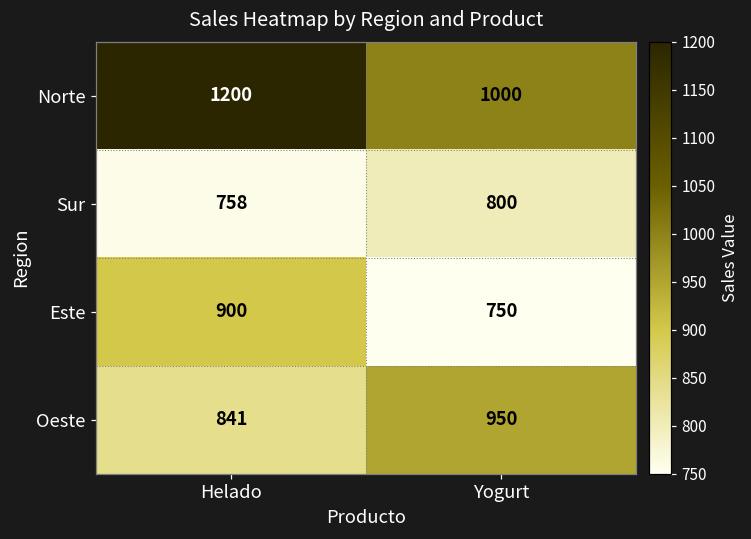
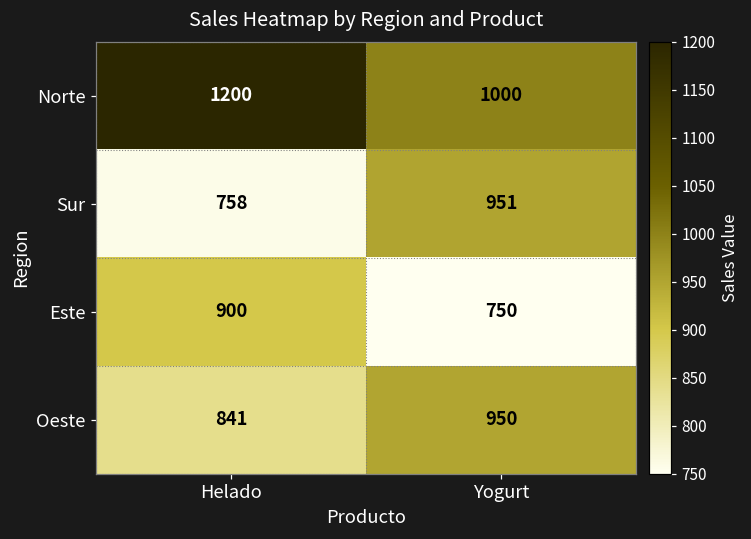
  {
    "Norte": {
      "Helado": 1200,
      "Yogurt": 1000
    },
    "Sur": {
      "Helado": 758,
-     "Yogurt": 800
+     "Yogurt": 951
    },
    "Este": {
      "Helado": 900,
      "Yogurt": 750
    },
    "Oeste": {
      "Helado": 841,
      "Yogurt": 950
    }
  }
